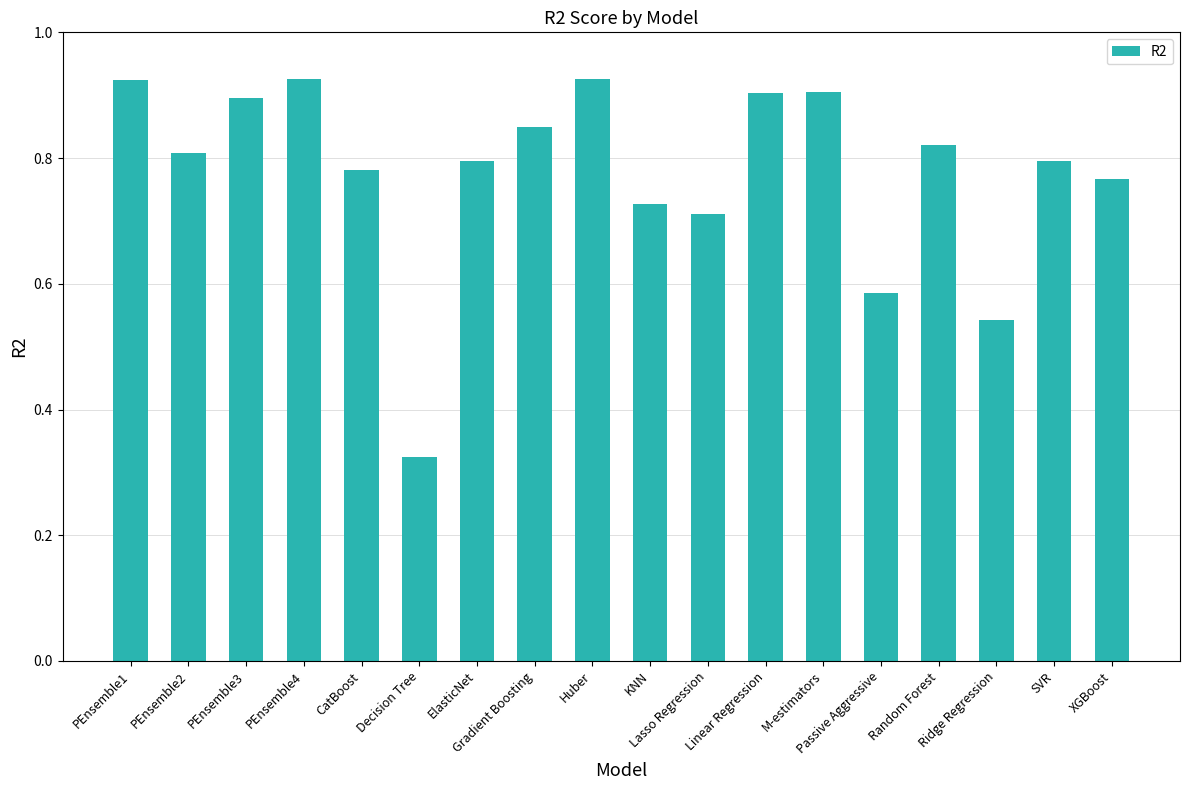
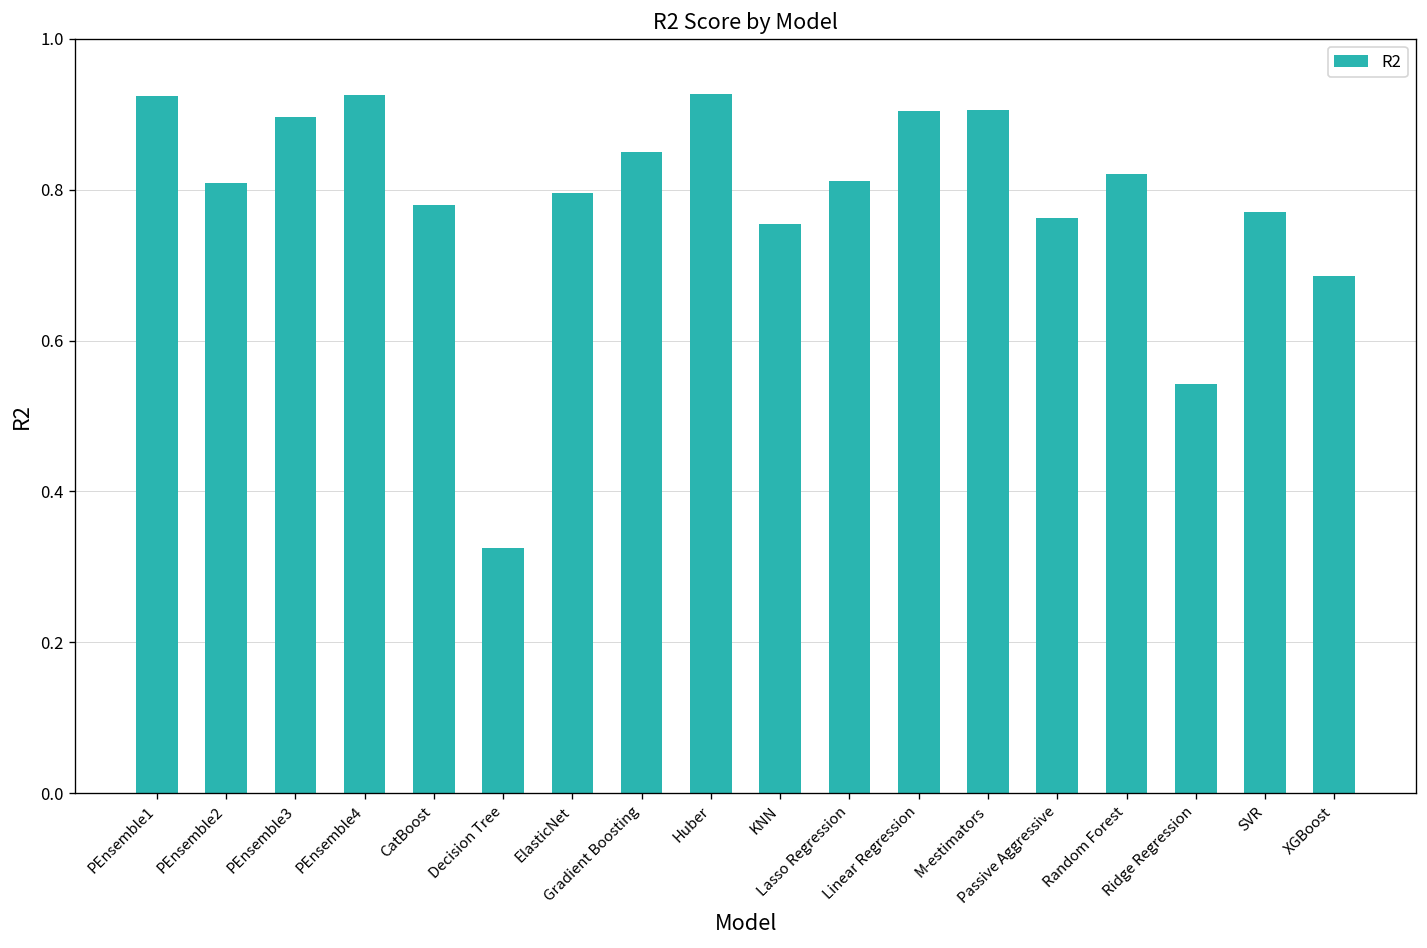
  {
    "PEnsemble1": 0.92,
    "PEnsemble2": 0.81,
    "PEnsemble3": 0.90,
    "PEnsemble4": 0.93,
    "CatBoost": 0.78,
    "Decision Tree": 0.32,
    "ElasticNet": 0.80,
    "Gradient Boosting": 0.85,
    "Huber": 0.93,
-   "KNN": 0.73,
-   "Lasso Regression": 0.71,
+   "KNN": 0.75,
+   "Lasso Regression": 0.81,
    "Linear Regression": 0.90,
    "M-estimators": 0.91,
-   "Passive Aggressive": 0.59,
+   "Passive Aggressive": 0.76,
    "Random Forest": 0.82,
    "Ridge Regression": 0.54,
-   "SVR": 0.79,
-   "XGBoost": 0.77
+   "SVR": 0.77,
+   "XGBoost": 0.69
  }
